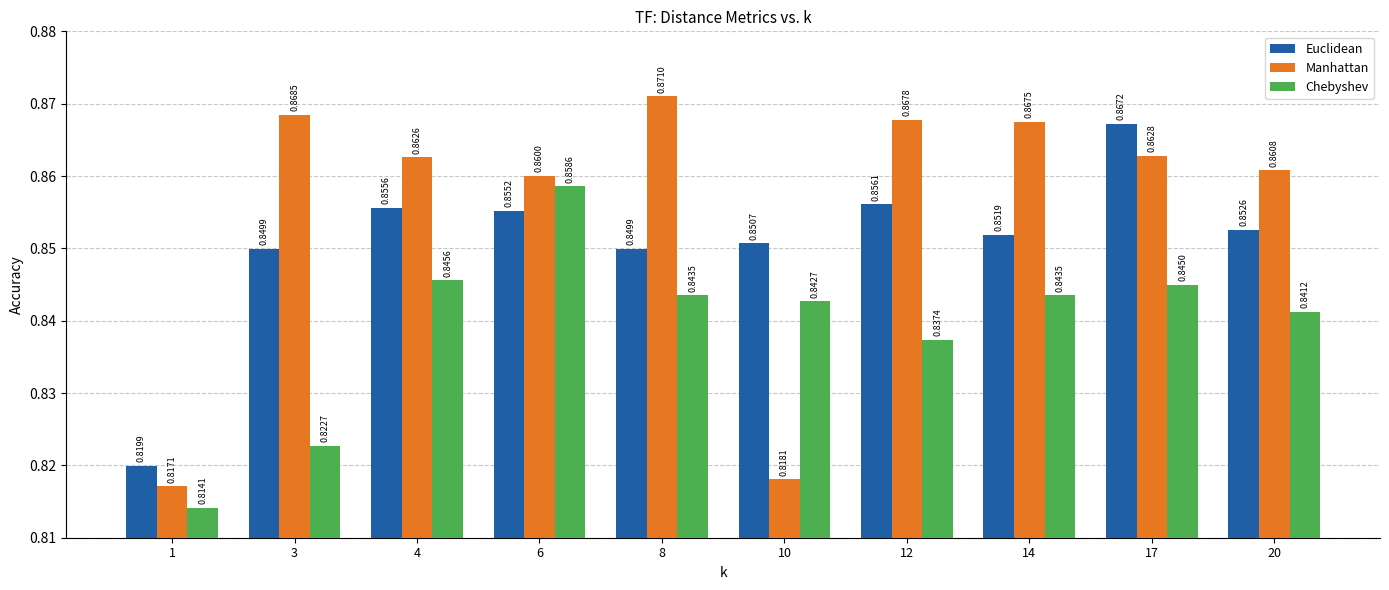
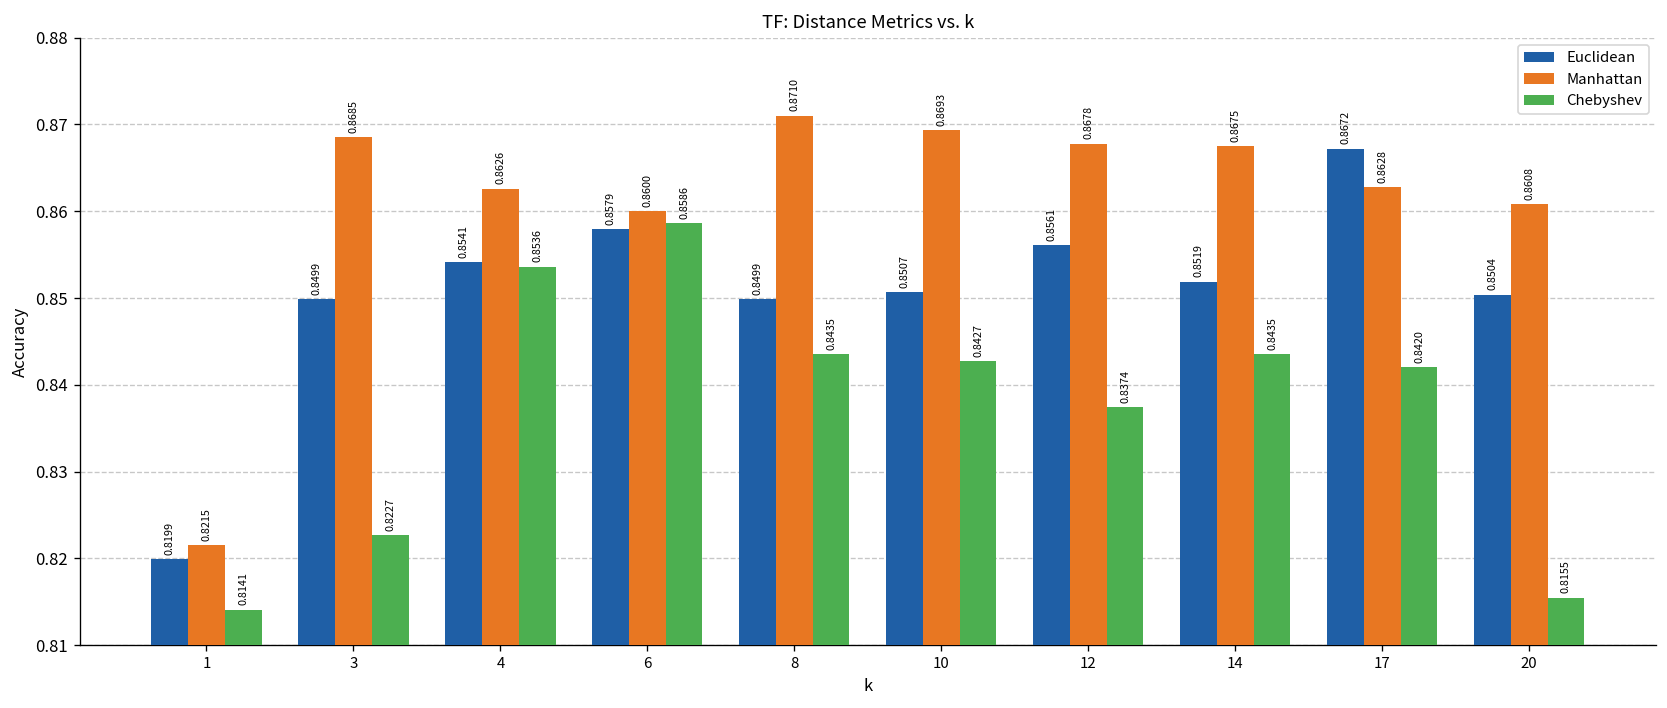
  {
    "Euclidean": {
      "1": 0.8199,
      "3": 0.8499,
-     "4": 0.8556,
-     "6": 0.8552,
+     "4": 0.8541,
+     "6": 0.8579,
      "8": 0.8499,
      "10": 0.8507,
      "12": 0.8561,
      "14": 0.8519,
      "17": 0.8672,
-     "20": 0.8526
+     "20": 0.8504
    },
    "Manhattan": {
-     "1": 0.8171,
+     "1": 0.8215,
      "3": 0.8685,
      "4": 0.8626,
      "6": 0.8600,
      "8": 0.8710,
-     "10": 0.8181,
+     "10": 0.8693,
      "12": 0.8678,
      "14": 0.8675,
      "17": 0.8628,
      "20": 0.8608
    },
    "Chebyshev": {
      "1": 0.8141,
      "3": 0.8227,
-     "4": 0.8456,
+     "4": 0.8536,
      "6": 0.8586,
      "8": 0.8435,
      "10": 0.8427,
      "12": 0.8374,
      "14": 0.8435,
-     "17": 0.8450,
-     "20": 0.8412
+     "17": 0.8420,
+     "20": 0.8155
    }
  }
